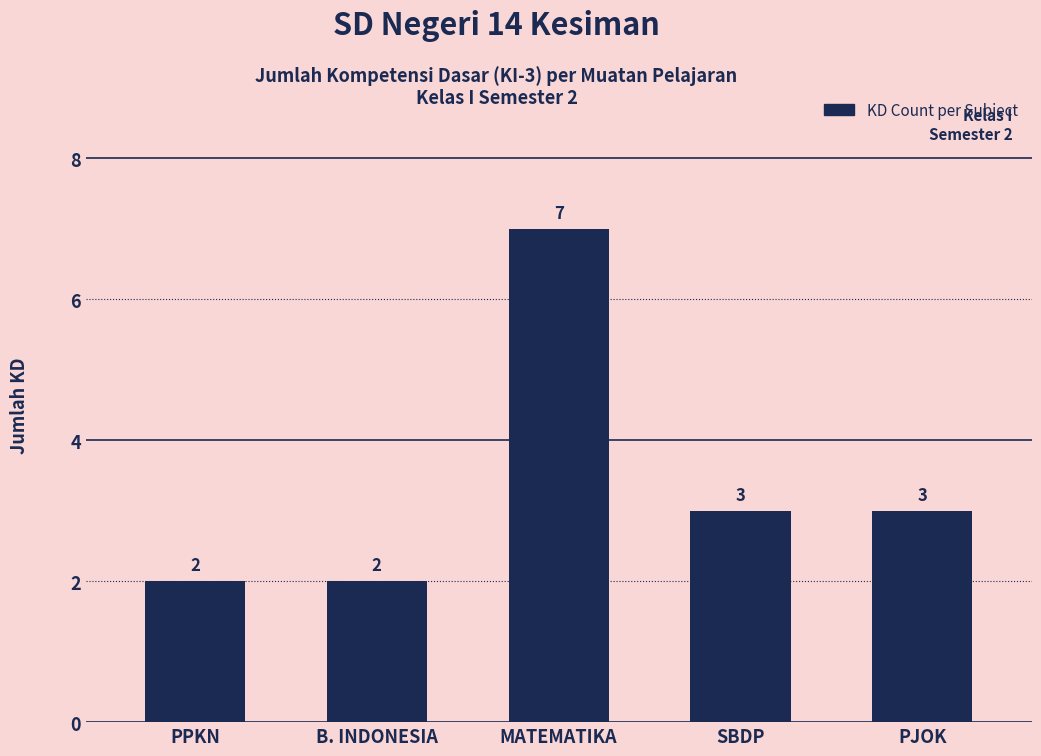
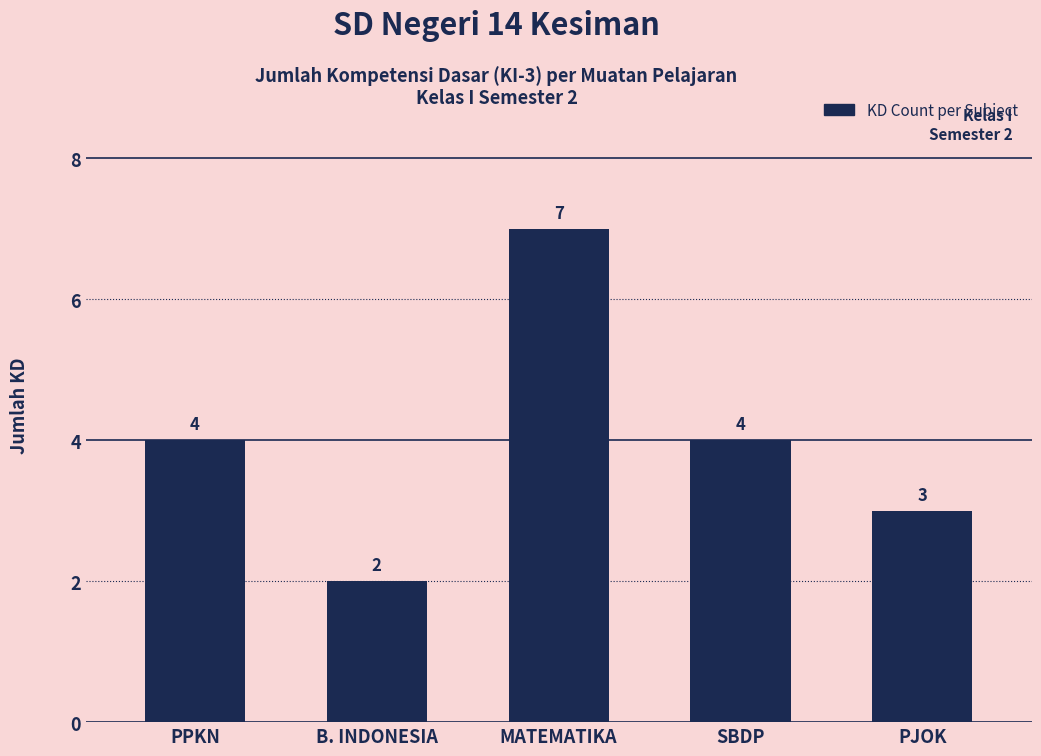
  {
-   "PPKN": 2,
+   "PPKN": 4,
    "B. INDONESIA": 2,
    "MATEMATIKA": 7,
-   "SBDP": 3,
+   "SBDP": 4,
    "PJOK": 3
  }
